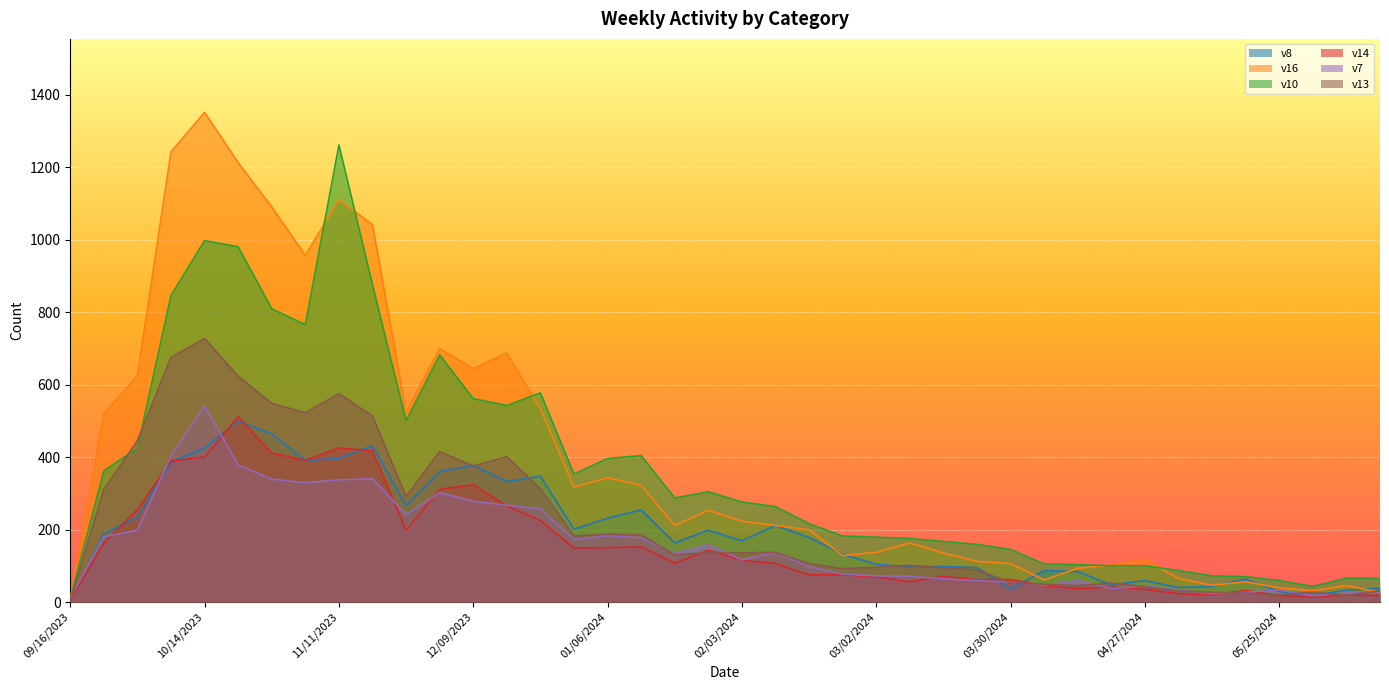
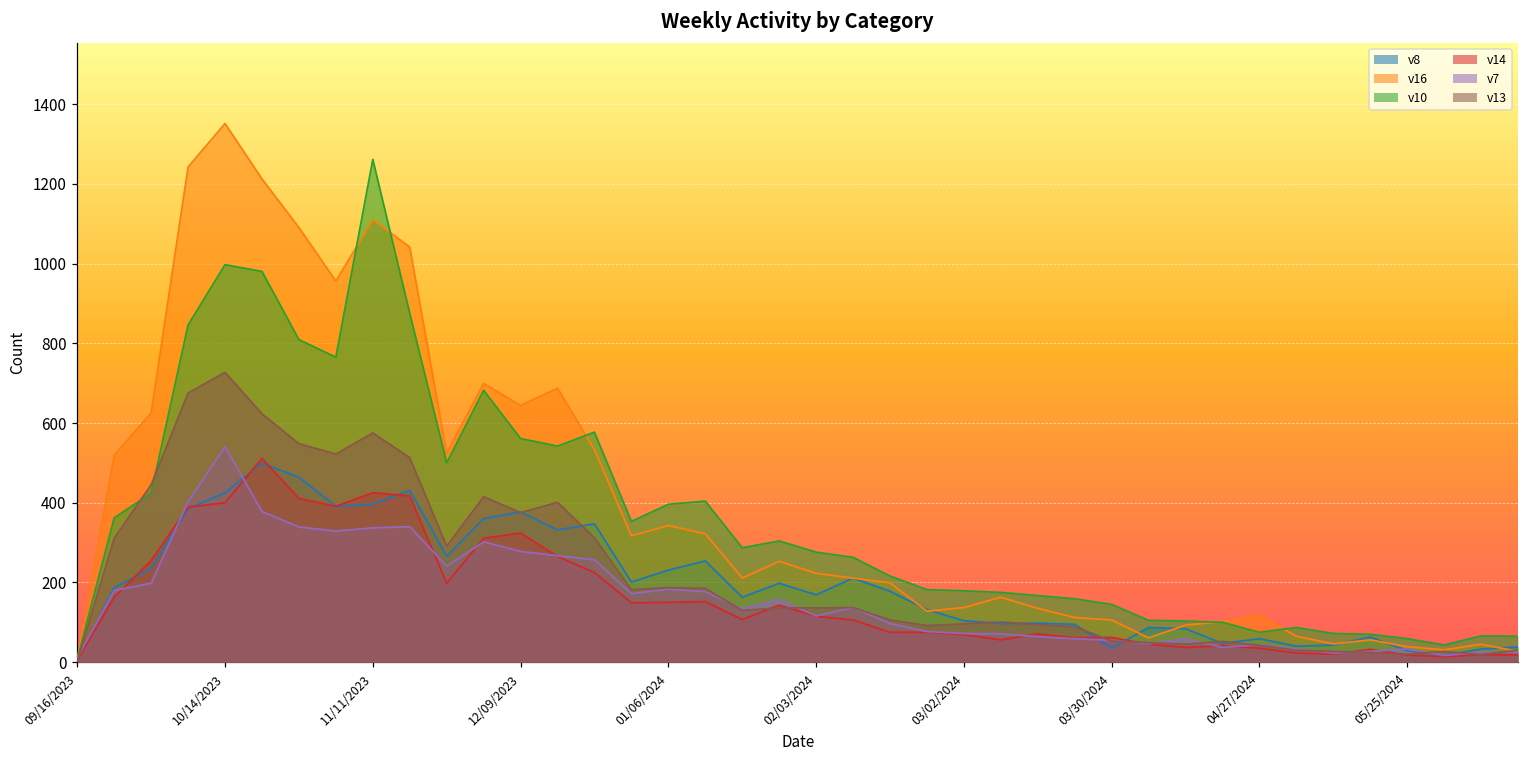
  {
    "v8": {
      "10/14/2023": 430,
      "11/11/2023": 400,
      "01/06/2024": 230,
      "02/03/2024": 170,
      "03/02/2024": 100,
      "03/30/2024": 40,
      "04/27/2024": 60
    },
    "v16": {
      "10/14/2023": 1350,
      "11/11/2023": 1110,
      "12/09/2023": 640,
      "01/06/2024": 340,
      "02/03/2024": 220,
      "03/02/2024": 140,
      "03/30/2024": 110,
      "04/27/2024": 120
    },
    "v10": {
      "10/14/2023": 1000,
      "11/11/2023": 1260,
      "12/09/2023": 560,
      "01/06/2024": 400,
      "02/03/2024": 280,
      "03/02/2024": 180,
      "03/30/2024": 150,
-     "04/27/2024": 100,
+     "04/27/2024": 80,
      "05/25/2024": 60
    },
    "v14": {
      "10/14/2023": 400,
      "11/11/2023": 430,
      "12/09/2023": 320,
      "01/06/2024": 150,
      "03/30/2024": 60
    },
    "v7": {
      "10/14/2023": 540,
      "11/11/2023": 340,
      "12/09/2023": 280
    },
    "v13": {
      "10/14/2023": 730,
      "11/11/2023": 580,
      "02/03/2024": 140,
      "03/02/2024": 100
    }
  }
